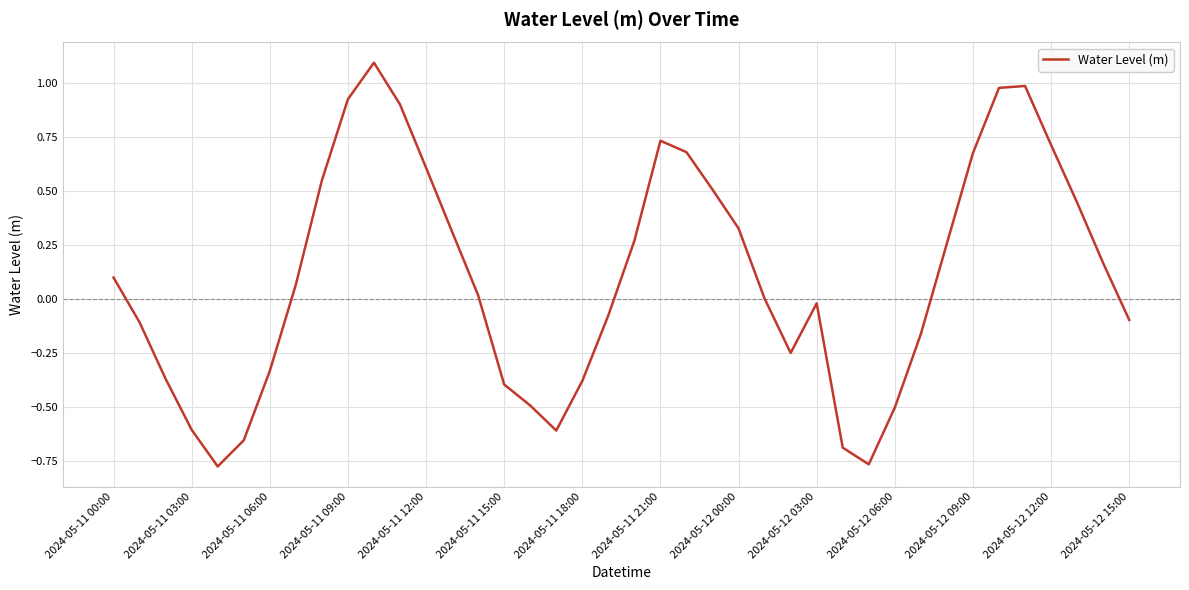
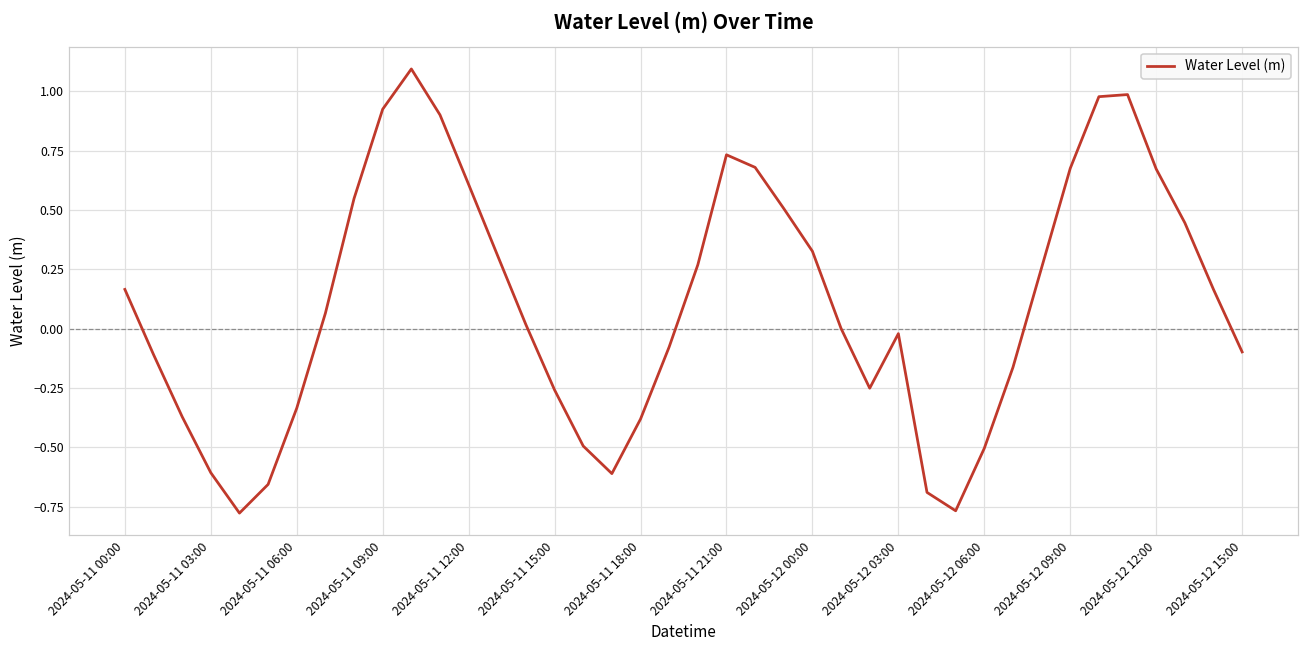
  {
-   "2024-05-11 00:00": 0.10,
+   "2024-05-11 00:00": 0.17,
    "2024-05-11 03:00": -0.61,
    "2024-05-11 06:00": -0.34,
    "2024-05-11 09:00": 0.92,
    "2024-05-11 12:00": 0.61,
-   "2024-05-11 15:00": -0.40,
+   "2024-05-11 15:00": -0.26,
    "2024-05-11 18:00": -0.38,
    "2024-05-11 21:00": 0.73,
    "2024-05-12 00:00": 0.33,
    "2024-05-12 03:00": -0.02,
    "2024-05-12 06:00": -0.50,
    "2024-05-12 09:00": 0.68,
-   "2024-05-12 12:00": 0.71,
+   "2024-05-12 12:00": 0.67,
    "2024-05-12 15:00": -0.10
  }
